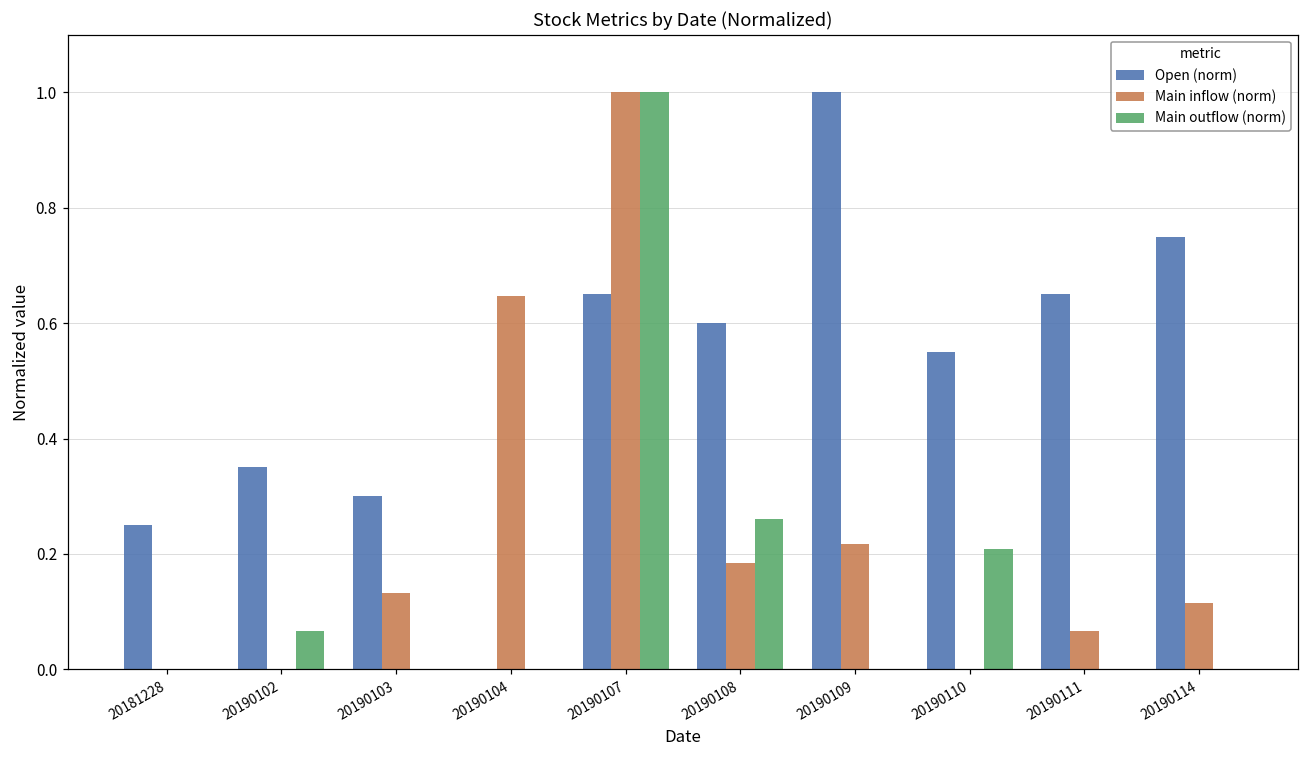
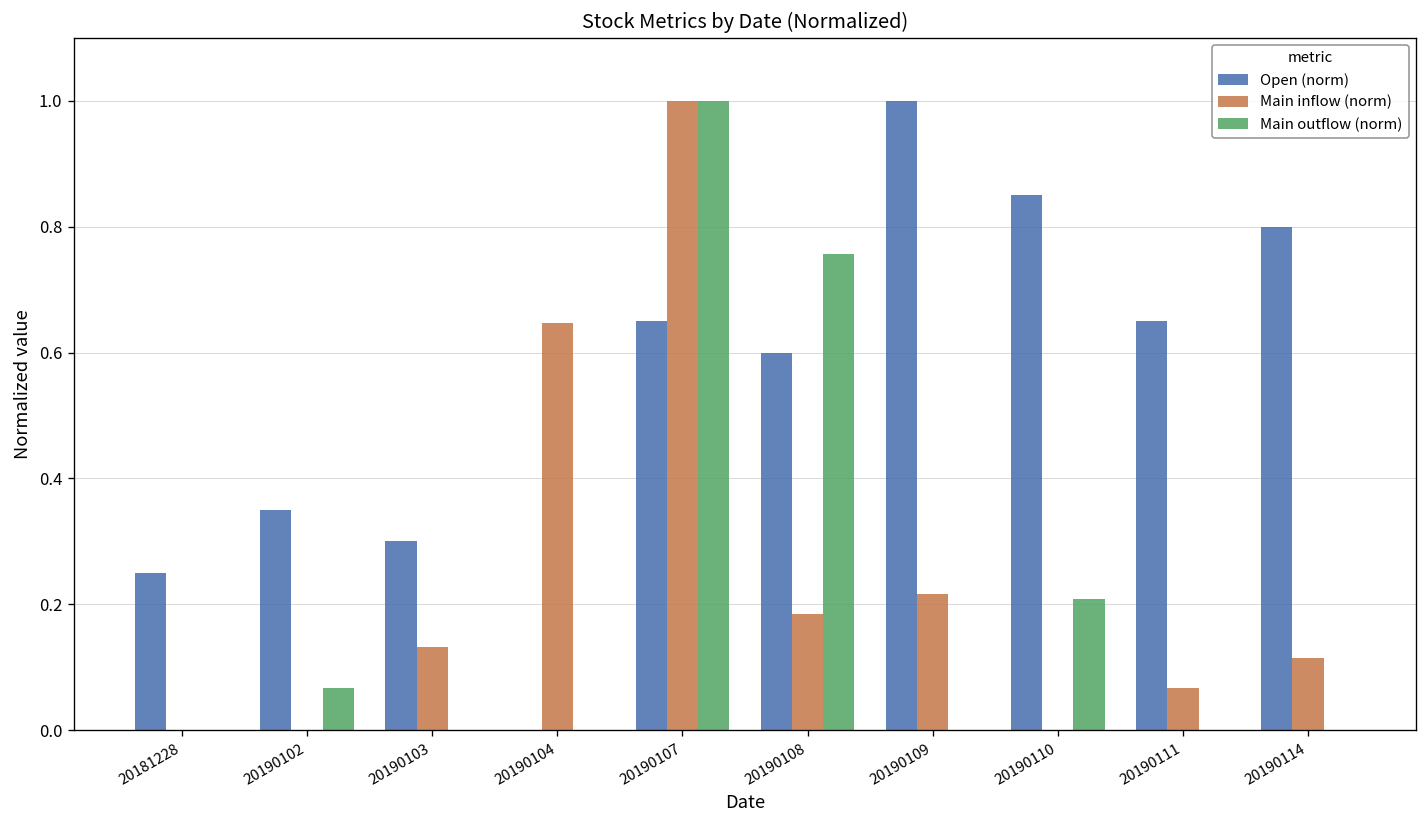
  {
    "Open (norm)": {
      "20181228": 0.25,
      "20190102": 0.35,
      "20190103": 0.30,
      "20190104": 0.00,
      "20190107": 0.65,
      "20190108": 0.60,
      "20190109": 1.00,
-     "20190110": 0.55,
+     "20190110": 0.85,
      "20190111": 0.65,
-     "20190114": 0.75
+     "20190114": 0.80
    },
    "Main inflow (norm)": {
      "20181228": 0.00,
      "20190102": 0.00,
      "20190103": 0.13,
      "20190104": 0.65,
      "20190107": 1.00,
      "20190108": 0.18,
      "20190109": 0.22,
      "20190110": 0.00,
      "20190111": 0.07,
      "20190114": 0.12
    },
    "Main outflow (norm)": {
      "20181228": 0.00,
      "20190102": 0.07,
      "20190103": 0.00,
      "20190104": 0.00,
      "20190107": 1.00,
-     "20190108": 0.26,
+     "20190108": 0.76,
      "20190109": 0.00,
      "20190110": 0.21,
      "20190111": 0.00,
      "20190114": 0.00
    }
  }
